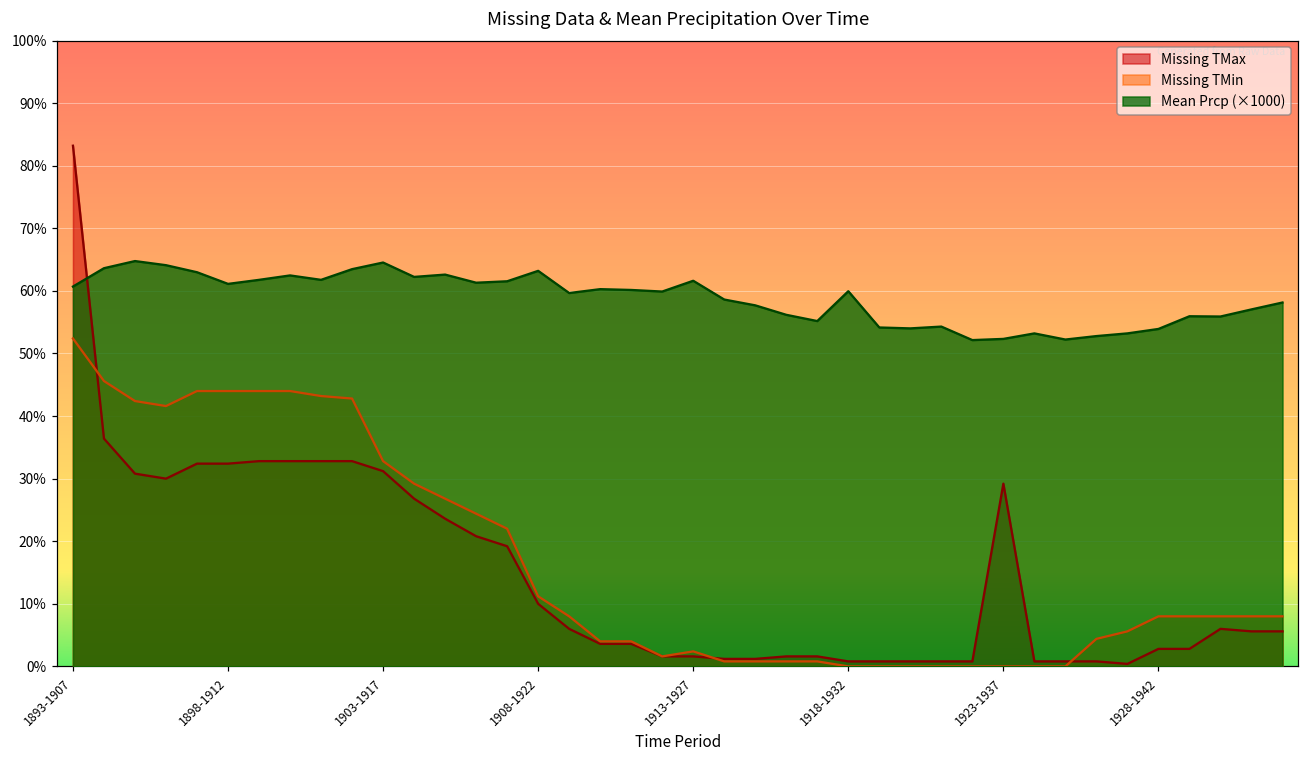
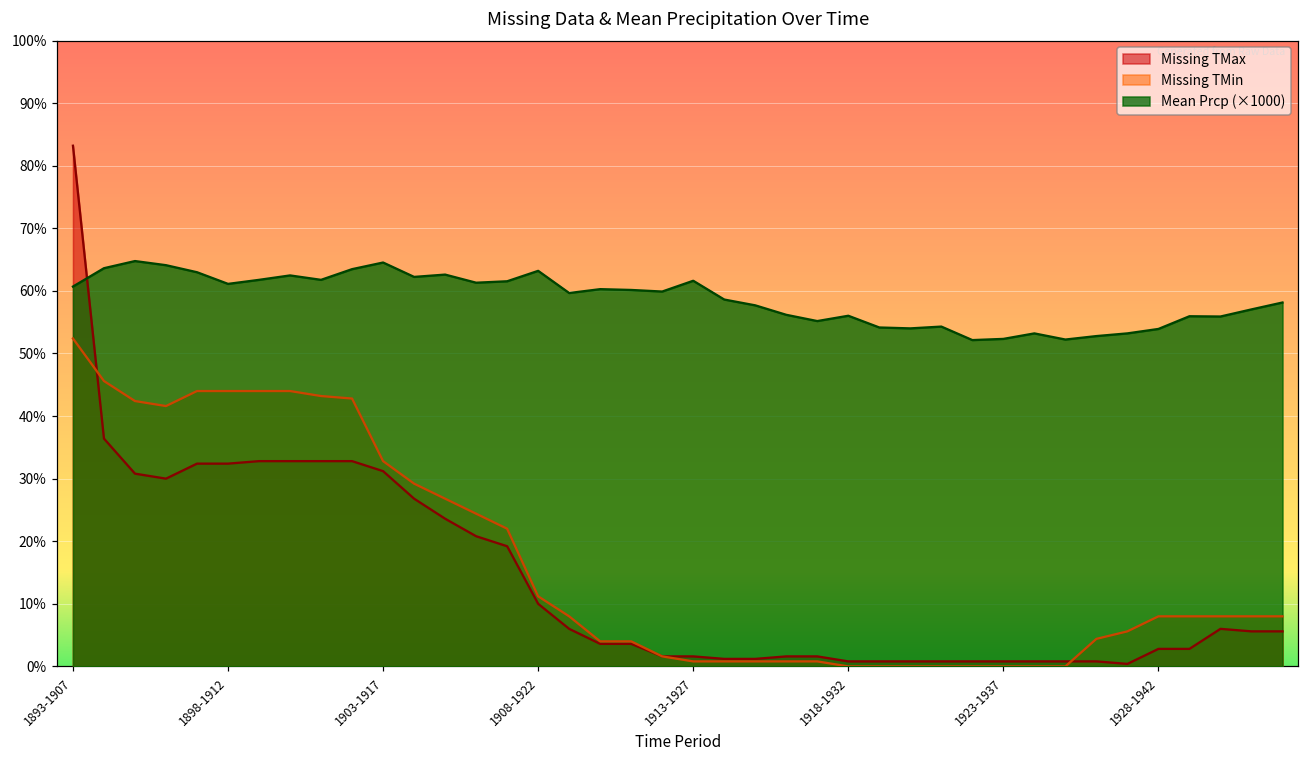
  {
    "Missing TMax": {
      "1893-1907": "83%",
      "1898-1912": "32%",
      "1903-1917": "31%",
      "1908-1922": "10%",
      "1913-1927": "2%",
      "1918-1932": "1%",
-     "1923-1937": "29%",
+     "1923-1937": "1%",
      "1928-1942": "3%"
    },
    "Missing TMin": {
      "1893-1907": "52%",
      "1898-1912": "44%",
      "1903-1917": "33%",
      "1908-1922": "11%",
-     "1913-1927": "2%",
+     "1913-1927": "1%",
      "1918-1932": "0%",
      "1923-1937": "0%",
      "1928-1942": "8%"
    },
    "Mean Prcp (×1000)": {
      "1893-1907": "61%",
      "1898-1912": "61%",
      "1903-1917": "65%",
      "1908-1922": "63%",
      "1913-1927": "62%",
-     "1918-1932": "60%",
+     "1918-1932": "56%",
      "1923-1937": "52%",
      "1928-1942": "54%"
    }
  }
